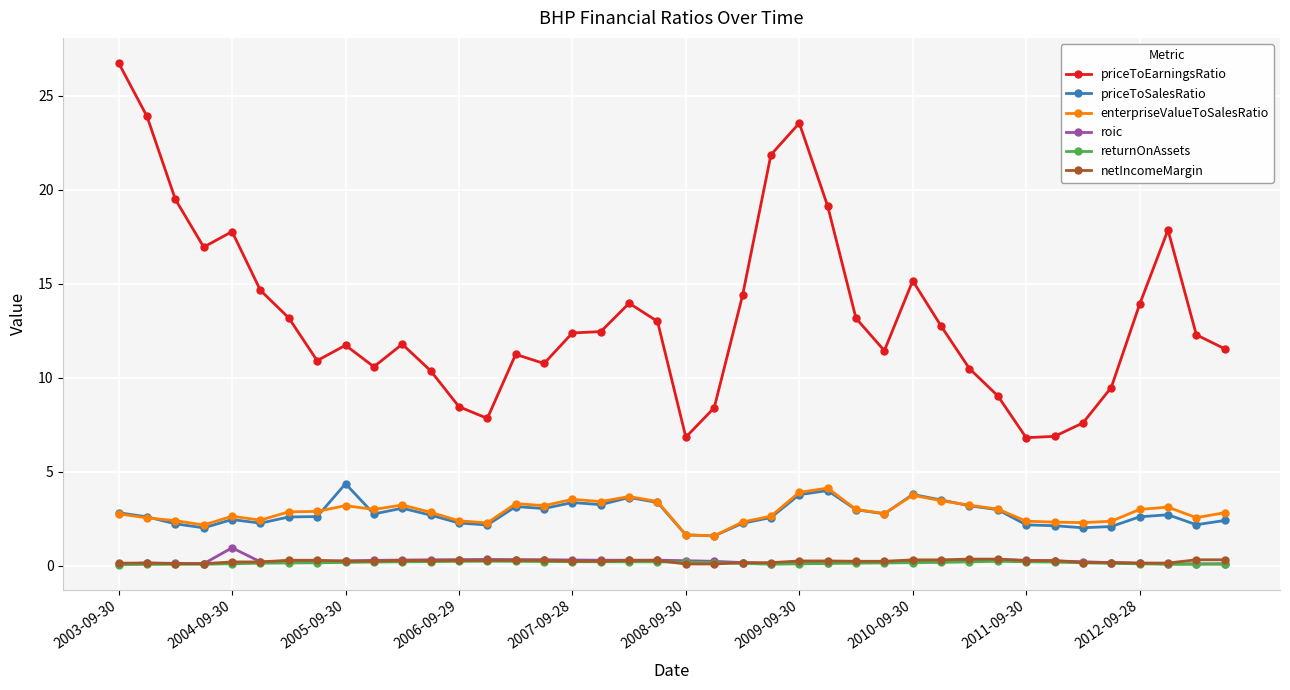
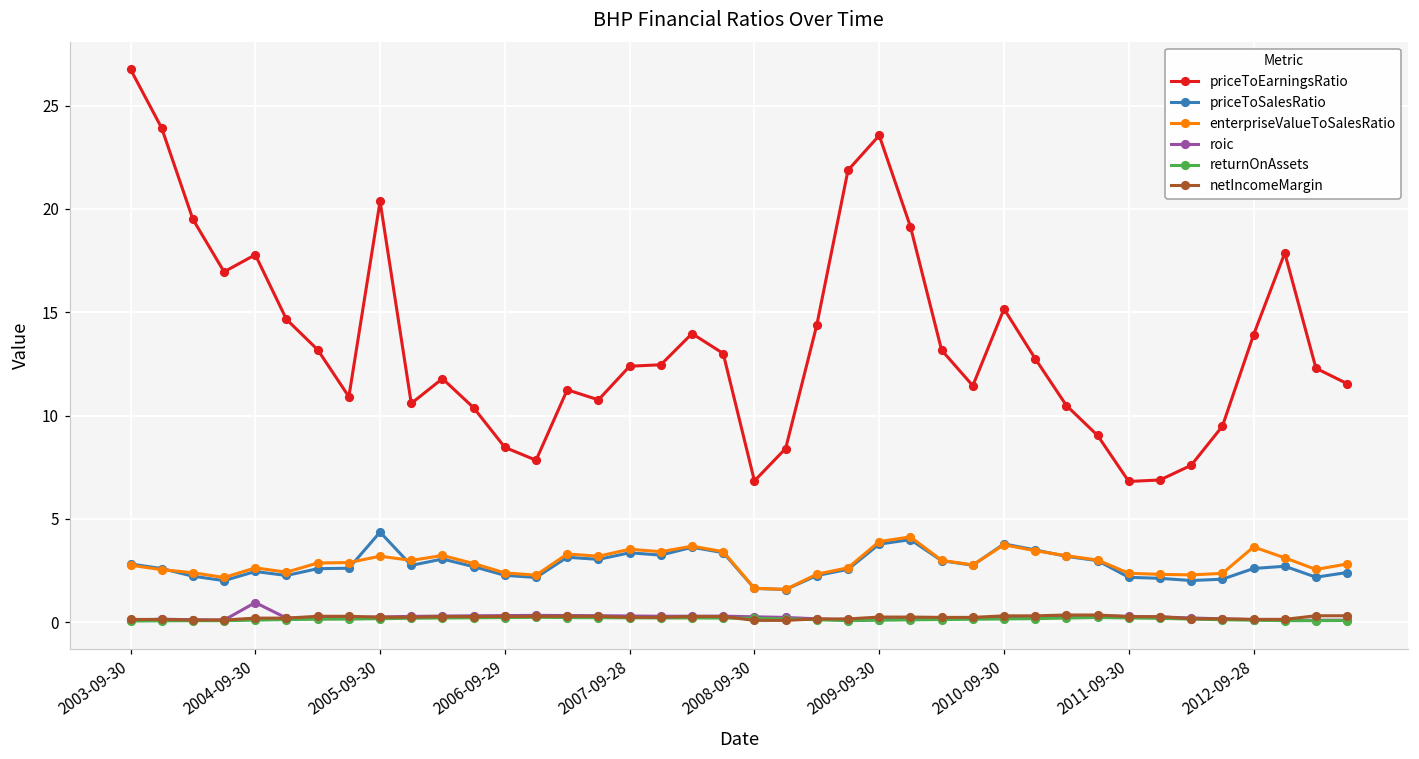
  {
    "priceToEarningsRatio": {
      "2003-09-30": 26.8,
      "2004-09-30": 17.8,
-     "2005-09-30": 11.7,
+     "2005-09-30": 20.4,
      "2006-09-29": 8.5,
      "2007-09-28": 12.4,
      "2008-09-30": 6.8,
      "2009-09-30": 23.6,
      "2010-09-30": 15.2,
      "2011-09-30": 6.8,
      "2012-09-28": 13.9
    },
    "priceToSalesRatio": {
      "2004-09-30": 2.5,
      "2005-09-30": 4.4,
      "2007-09-28": 3.4,
      "2011-09-30": 2.2,
      "2012-09-28": 2.6
    },
    "enterpriseValueToSalesRatio": {
      "2004-09-30": 2.6,
      "2005-09-30": 3.2,
      "2007-09-28": 3.5,
      "2011-09-30": 2.4,
-     "2012-09-28": 3.0
+     "2012-09-28": 3.6
    },
    "roic": {
      "2004-09-30": 0.9
    }
  }
